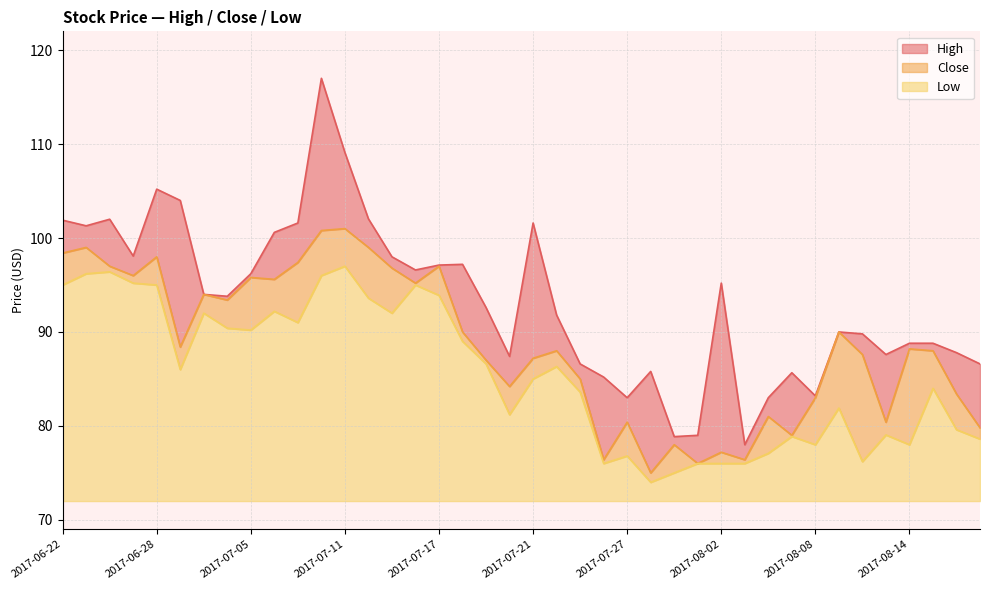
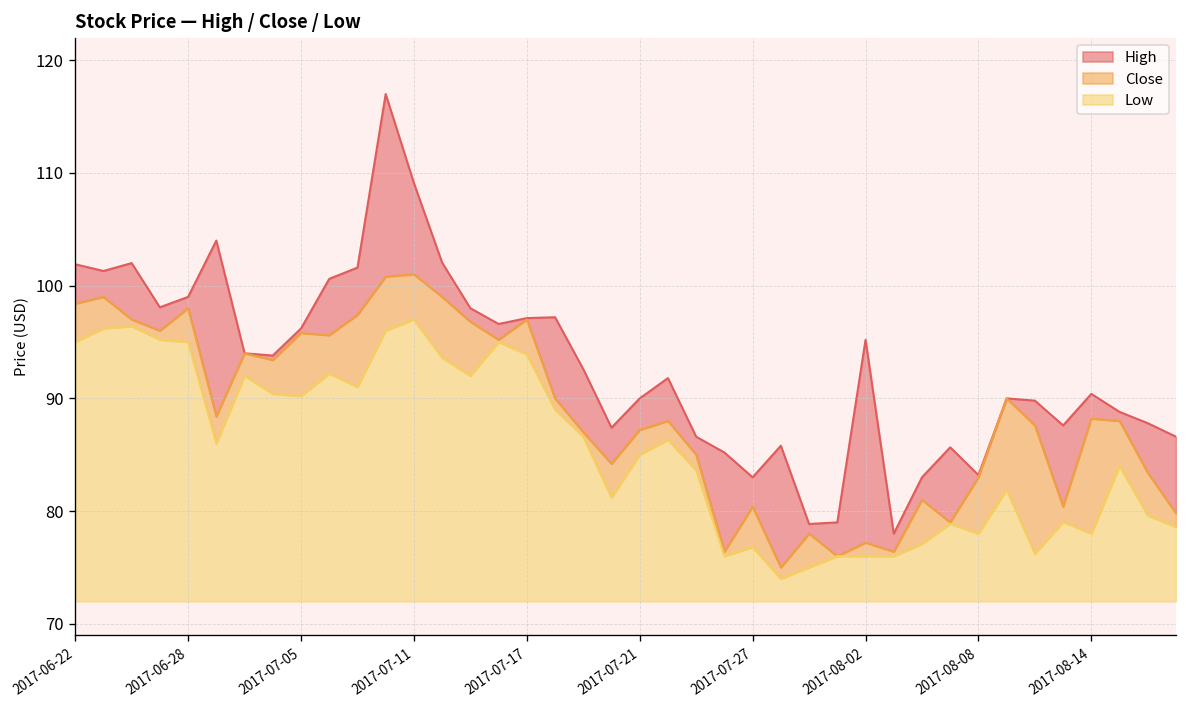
  {
    "High": {
      "2017-06-22": 102,
-     "2017-06-28": 105,
+     "2017-06-28": 99,
      "2017-07-05": 96,
      "2017-07-11": 109,
-     "2017-07-21": 102,
+     "2017-07-21": 90,
      "2017-07-27": 83,
      "2017-08-02": 95,
-     "2017-08-14": 89
+     "2017-08-14": 90
    }
  }
